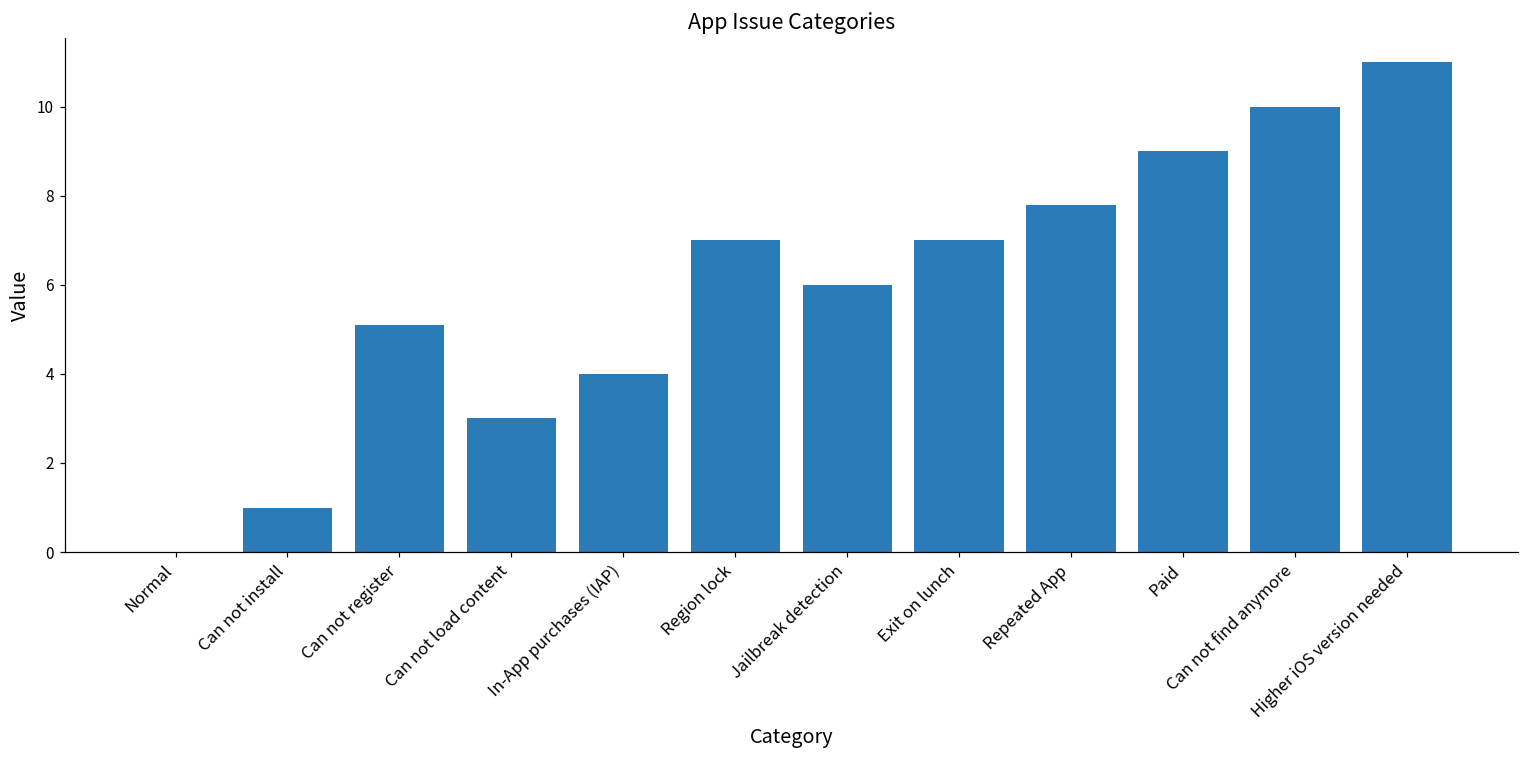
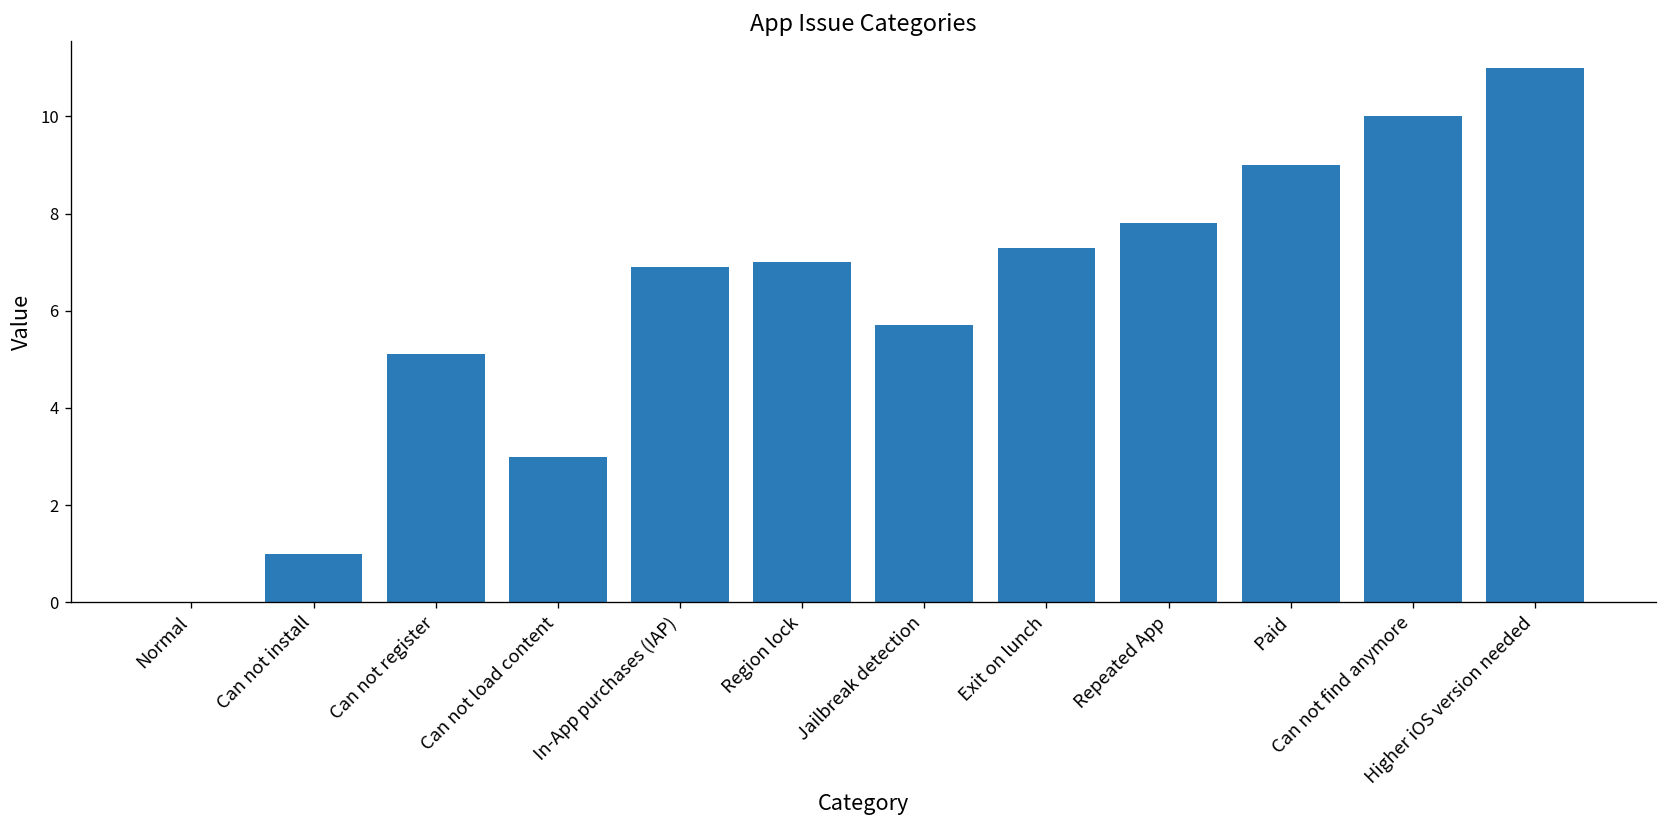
  {
    "Normal": 0.0,
    "Can not install": 1.0,
    "Can not register": 5.1,
    "Can not load content": 3.0,
-   "In-App purchases (IAP)": 4.0,
+   "In-App purchases (IAP)": 6.9,
    "Region lock": 7.0,
-   "Jailbreak detection": 6.0,
-   "Exit on lunch": 7.0,
+   "Jailbreak detection": 5.7,
+   "Exit on lunch": 7.3,
    "Repeated App": 7.8,
    "Paid": 9.0,
    "Can not find anymore": 10.0,
    "Higher iOS version needed": 11.0
  }
